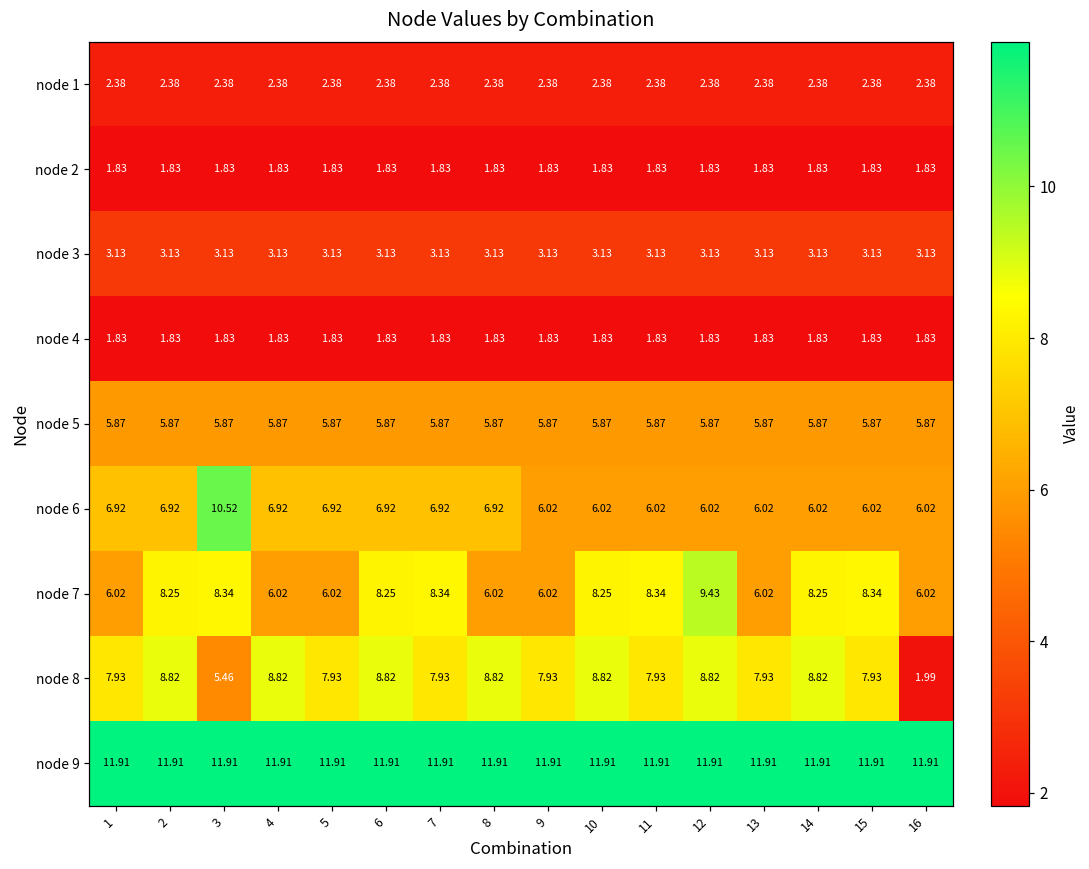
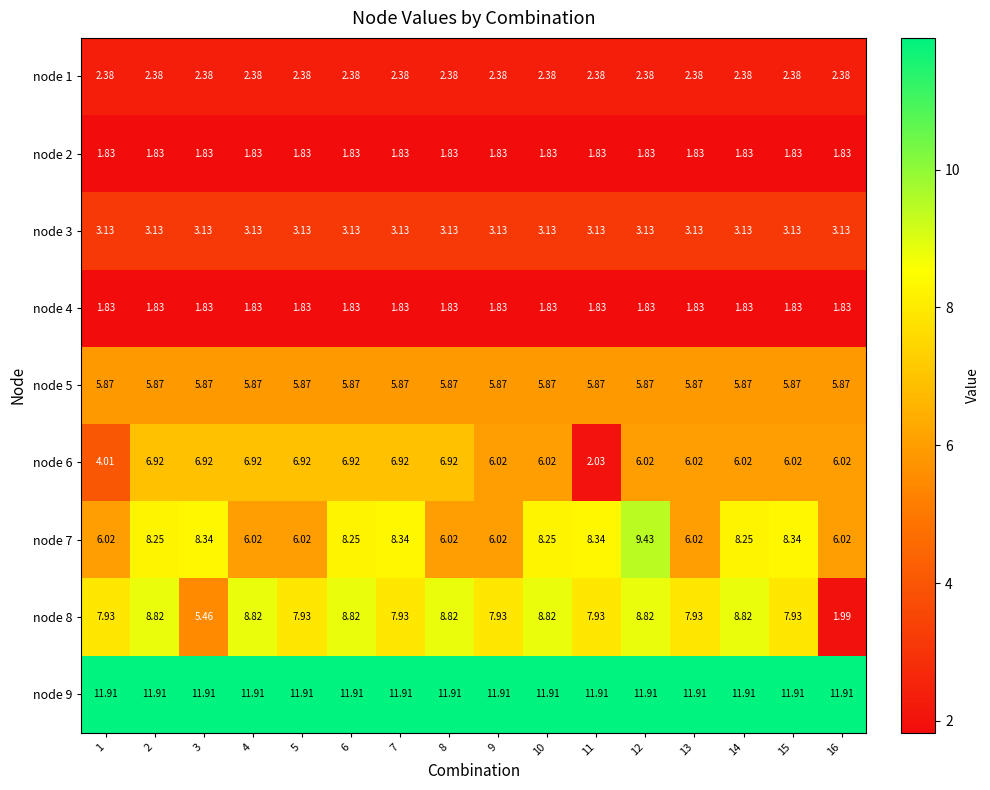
  {
    "node 1": {
      "1": 2.38,
      "2": 2.38,
      "3": 2.38,
      "4": 2.38,
      "5": 2.38,
      "6": 2.38,
      "7": 2.38,
      "8": 2.38,
      "9": 2.38,
      "10": 2.38,
      "11": 2.38,
      "12": 2.38,
      "13": 2.38,
      "14": 2.38,
      "15": 2.38,
      "16": 2.38
    },
    "node 2": {
      "1": 1.83,
      "2": 1.83,
      "3": 1.83,
      "4": 1.83,
      "5": 1.83,
      "6": 1.83,
      "7": 1.83,
      "8": 1.83,
      "9": 1.83,
      "10": 1.83,
      "11": 1.83,
      "12": 1.83,
      "13": 1.83,
      "14": 1.83,
      "15": 1.83,
      "16": 1.83
    },
    "node 3": {
      "1": 3.13,
      "2": 3.13,
      "3": 3.13,
      "4": 3.13,
      "5": 3.13,
      "6": 3.13,
      "7": 3.13,
      "8": 3.13,
      "9": 3.13,
      "10": 3.13,
      "11": 3.13,
      "12": 3.13,
      "13": 3.13,
      "14": 3.13,
      "15": 3.13,
      "16": 3.13
    },
    "node 4": {
      "1": 1.83,
      "2": 1.83,
      "3": 1.83,
      "4": 1.83,
      "5": 1.83,
      "6": 1.83,
      "7": 1.83,
      "8": 1.83,
      "9": 1.83,
      "10": 1.83,
      "11": 1.83,
      "12": 1.83,
      "13": 1.83,
      "14": 1.83,
      "15": 1.83,
      "16": 1.83
    },
    "node 5": {
      "1": 5.87,
      "2": 5.87,
      "3": 5.87,
      "4": 5.87,
      "5": 5.87,
      "6": 5.87,
      "7": 5.87,
      "8": 5.87,
      "9": 5.87,
      "10": 5.87,
      "11": 5.87,
      "12": 5.87,
      "13": 5.87,
      "14": 5.87,
      "15": 5.87,
      "16": 5.87
    },
    "node 6": {
-     "1": 6.92,
+     "1": 4.01,
      "2": 6.92,
-     "3": 10.52,
+     "3": 6.92,
      "4": 6.92,
      "5": 6.92,
      "6": 6.92,
      "7": 6.92,
      "8": 6.92,
      "9": 6.02,
      "10": 6.02,
-     "11": 6.02,
+     "11": 2.03,
      "12": 6.02,
      "13": 6.02,
      "14": 6.02,
      "15": 6.02,
      "16": 6.02
    },
    "node 7": {
      "1": 6.02,
      "2": 8.25,
      "3": 8.34,
      "4": 6.02,
      "5": 6.02,
      "6": 8.25,
      "7": 8.34,
      "8": 6.02,
      "9": 6.02,
      "10": 8.25,
      "11": 8.34,
      "12": 9.43,
      "13": 6.02,
      "14": 8.25,
      "15": 8.34,
      "16": 6.02
    },
    "node 8": {
      "1": 7.93,
      "2": 8.82,
      "3": 5.46,
      "4": 8.82,
      "5": 7.93,
      "6": 8.82,
      "7": 7.93,
      "8": 8.82,
      "9": 7.93,
      "10": 8.82,
      "11": 7.93,
      "12": 8.82,
      "13": 7.93,
      "14": 8.82,
      "15": 7.93,
      "16": 1.99
    },
    "node 9": {
      "1": 11.91,
      "2": 11.91,
      "3": 11.91,
      "4": 11.91,
      "5": 11.91,
      "6": 11.91,
      "7": 11.91,
      "8": 11.91,
      "9": 11.91,
      "10": 11.91,
      "11": 11.91,
      "12": 11.91,
      "13": 11.91,
      "14": 11.91,
      "15": 11.91,
      "16": 11.91
    }
  }
